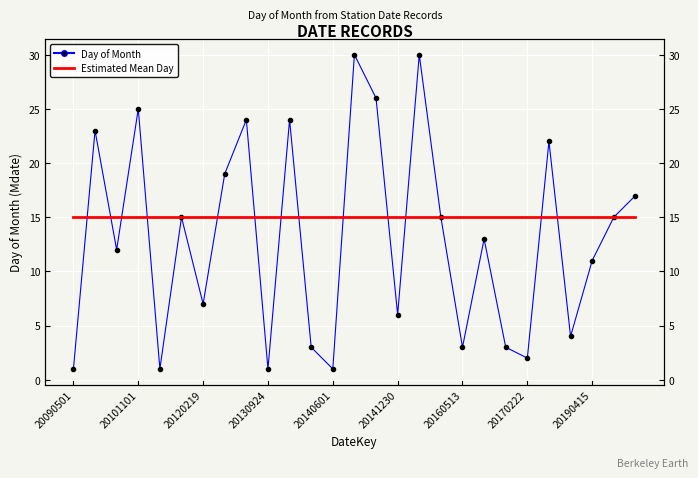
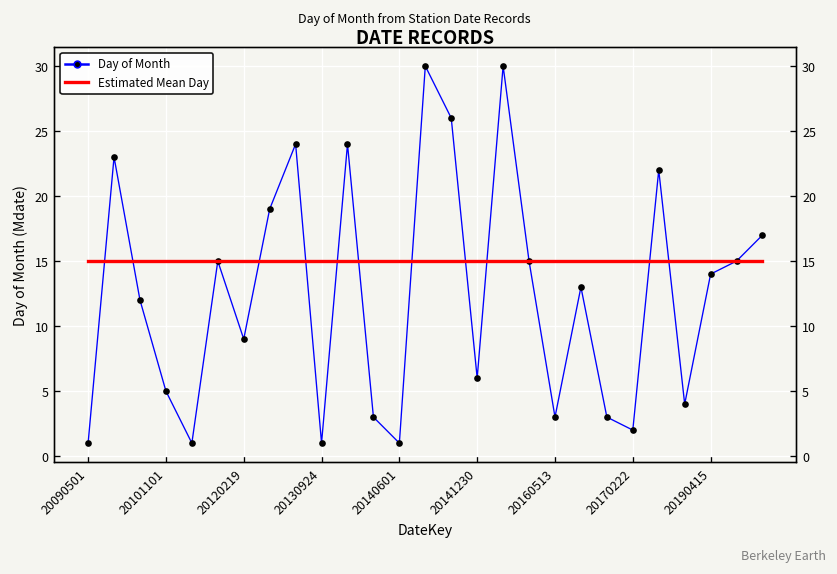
  {
    "Day of Month": {
      "20090501": 1,
-     "20101101": 25,
-     "20120219": 7,
+     "20101101": 5,
+     "20120219": 9,
      "20130924": 1,
      "20140601": 1,
      "20141230": 6,
      "20160513": 3,
      "20170222": 2,
-     "20190415": 11
+     "20190415": 14
    },
    "Estimated Mean Day": {
      "20090501": 15,
      "20101101": 15,
      "20120219": 15,
      "20130924": 15,
      "20140601": 15,
      "20141230": 15,
      "20160513": 15,
      "20170222": 15,
      "20190415": 15
    }
  }
